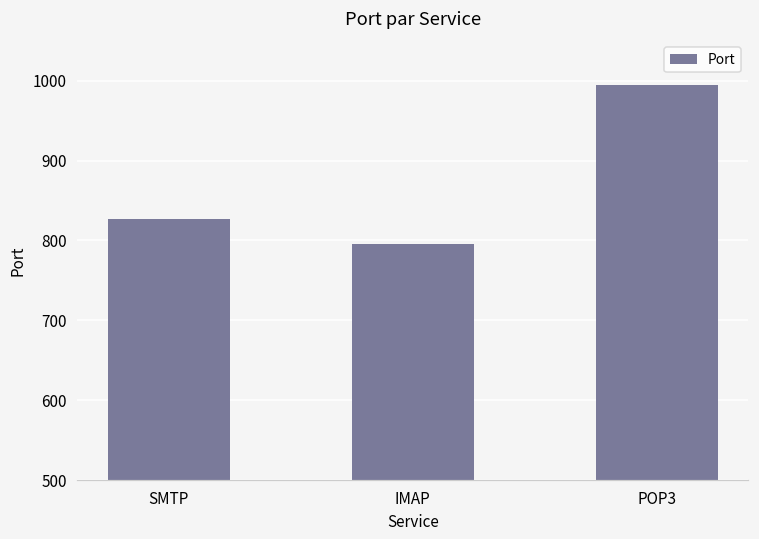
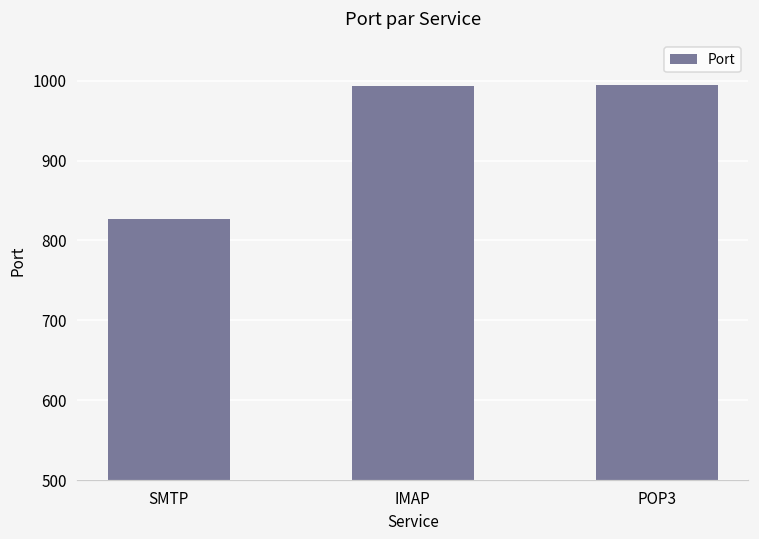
  {
    "SMTP": 830,
-   "IMAP": 800,
+   "IMAP": 990,
    "POP3": 1000
  }
